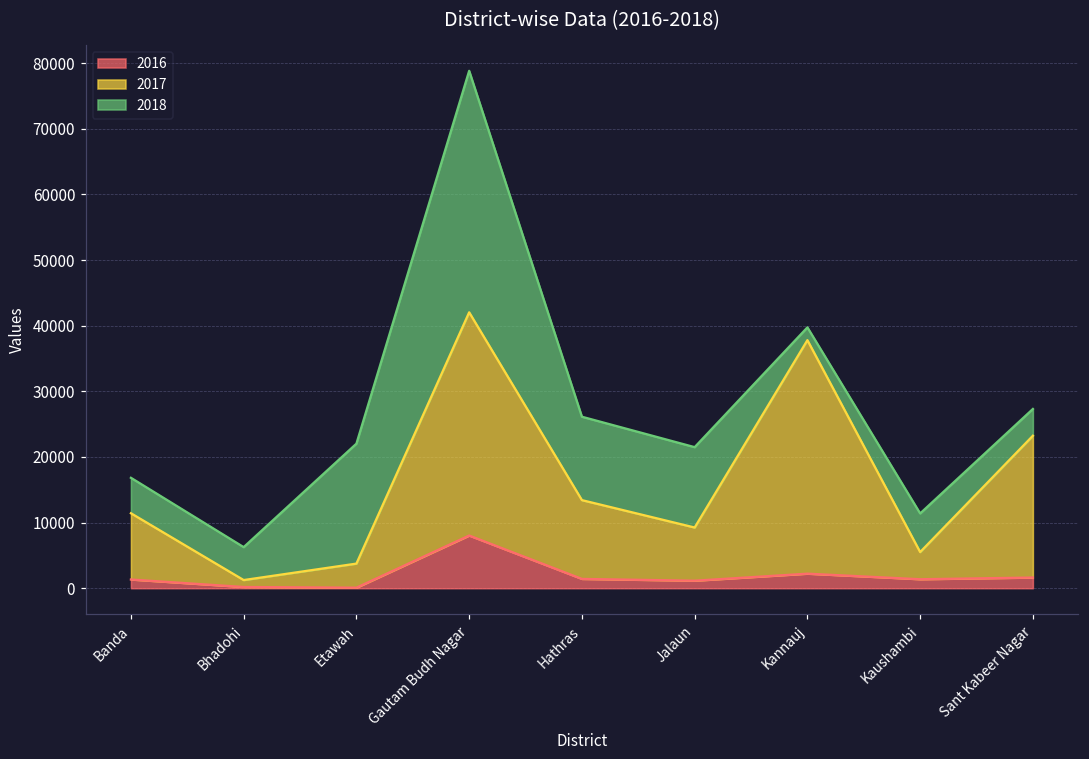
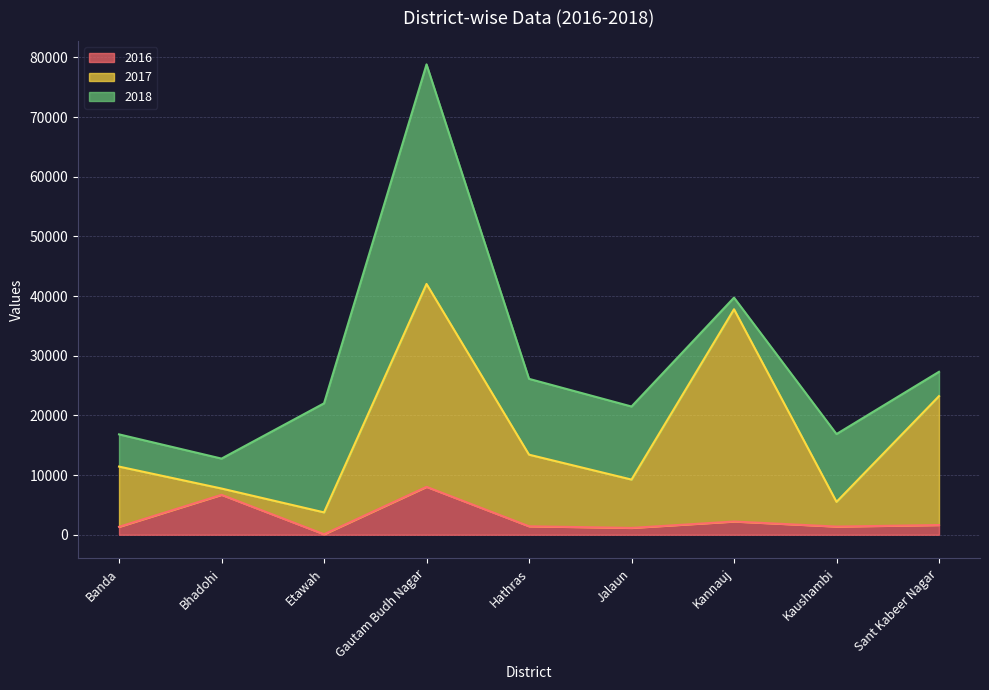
  {
    "2016": {
      "Banda": 1000,
-     "Bhadohi": 0,
+     "Bhadohi": 7000,
      "Etawah": 0,
      "Gautam Budh Nagar": 8000,
      "Hathras": 1000,
      "Jalaun": 1000,
      "Kannauj": 2000,
      "Kaushambi": 1000,
      "Sant Kabeer Nagar": 2000
    },
    "2017": {
      "Banda": 10000,
      "Bhadohi": 1000,
      "Etawah": 4000,
      "Gautam Budh Nagar": 34000,
      "Hathras": 12000,
      "Jalaun": 8000,
      "Kannauj": 36000,
      "Kaushambi": 4000,
      "Sant Kabeer Nagar": 22000
    },
    "2018": {
      "Banda": 5000,
      "Bhadohi": 5000,
      "Etawah": 18000,
      "Gautam Budh Nagar": 37000,
      "Hathras": 13000,
      "Jalaun": 12000,
      "Kannauj": 2000,
-     "Kaushambi": 6000,
+     "Kaushambi": 11000,
      "Sant Kabeer Nagar": 4000
    }
  }
